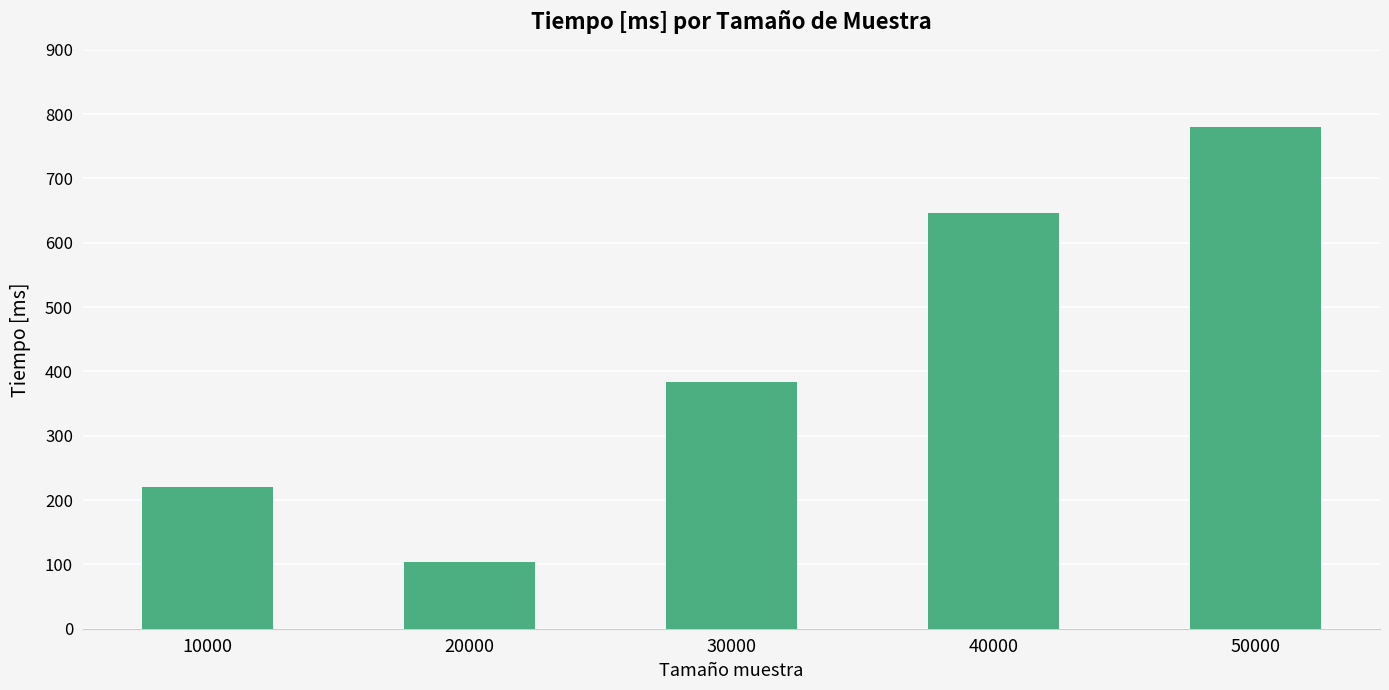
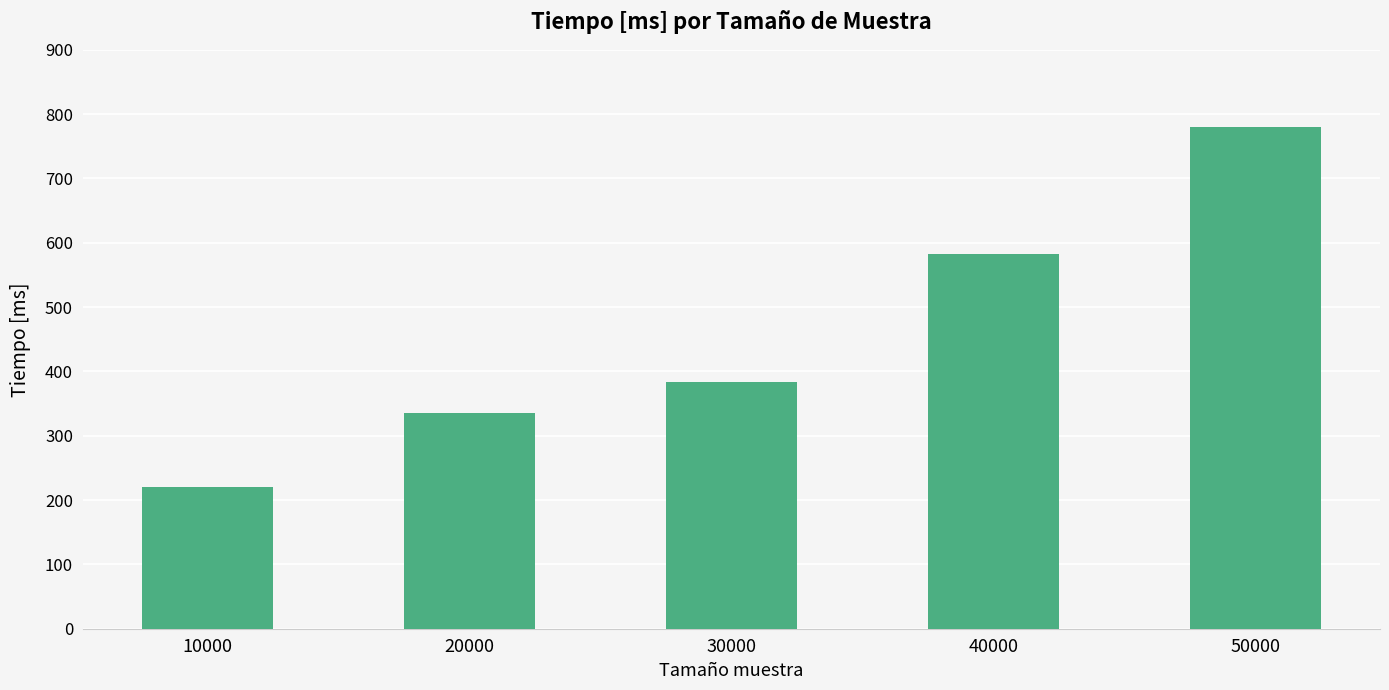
  {
    "10000": 220,
-   "20000": 100,
+   "20000": 340,
    "30000": 380,
-   "40000": 650,
+   "40000": 580,
    "50000": 780
  }
